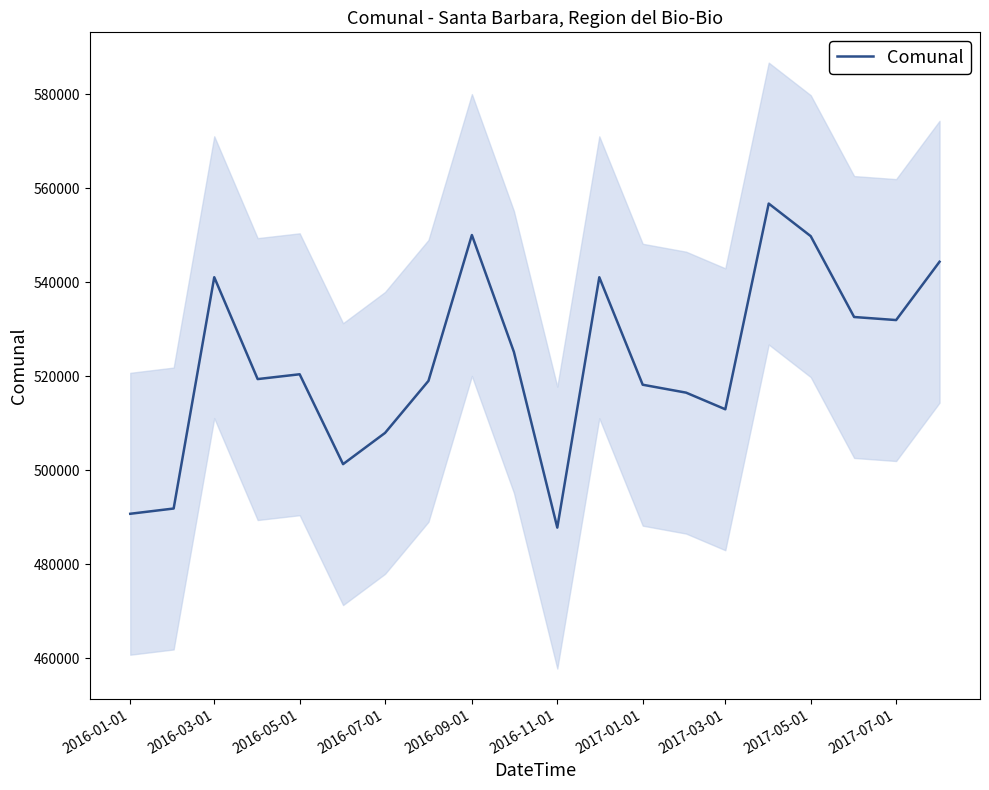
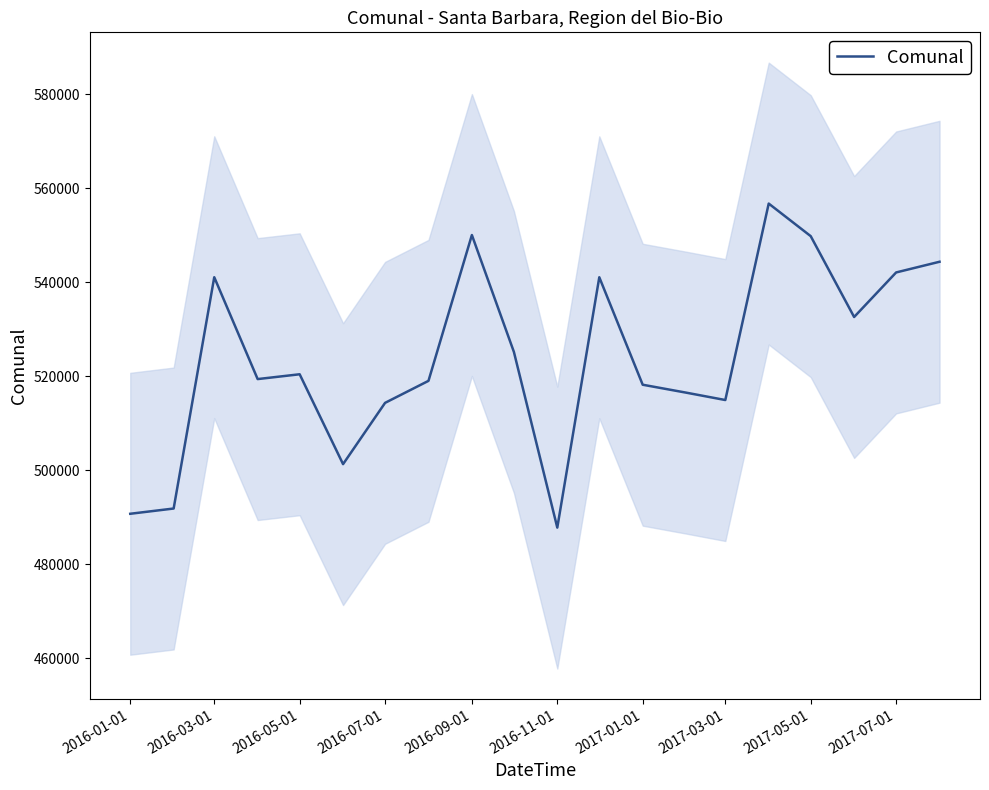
  {
    "Comunal": {
      "2016-01-01": 491000,
      "2016-03-01": 541000,
      "2016-05-01": 520000,
-     "2016-07-01": 508000,
+     "2016-07-01": 514000,
      "2016-09-01": 550000,
      "2016-11-01": 488000,
      "2017-01-01": 518000,
-     "2017-03-01": 513000,
+     "2017-03-01": 515000,
      "2017-05-01": 550000,
-     "2017-07-01": 532000
+     "2017-07-01": 542000
    }
  }
